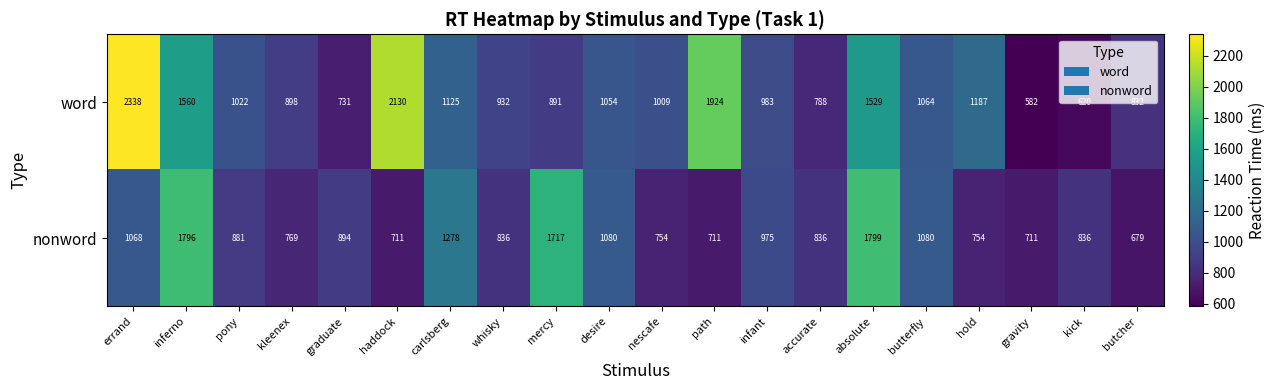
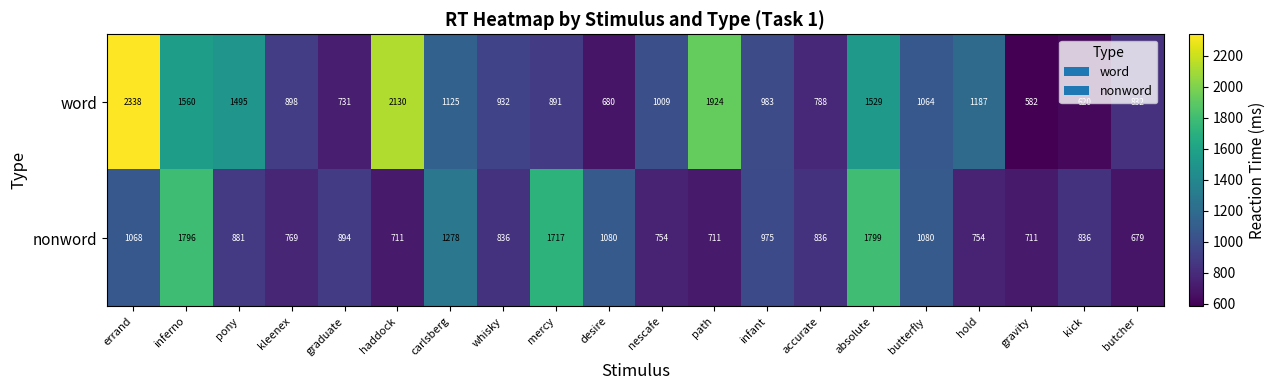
  {
    "word": {
      "errand": 2338,
      "inferno": 1560,
-     "pony": 1022,
+     "pony": 1495,
      "kleenex": 898,
      "graduate": 731,
      "haddock": 2130,
      "carlsberg": 1125,
      "whisky": 932,
      "mercy": 891,
-     "desire": 1054,
+     "desire": 680,
      "nescafe": 1009,
      "path": 1924,
      "infant": 983,
      "accurate": 788,
      "absolute": 1529,
      "butterfly": 1064,
      "hold": 1187,
      "gravity": 582
    },
    "nonword": {
      "errand": 1068,
      "inferno": 1796,
      "pony": 881,
      "kleenex": 769,
      "graduate": 894,
      "haddock": 711,
      "carlsberg": 1278,
      "whisky": 836,
      "mercy": 1717,
      "desire": 1080,
      "nescafe": 754,
      "path": 711,
      "infant": 975,
      "accurate": 836,
      "absolute": 1799,
      "butterfly": 1080,
      "hold": 754,
      "gravity": 711,
      "kick": 836,
      "butcher": 679
    }
  }
